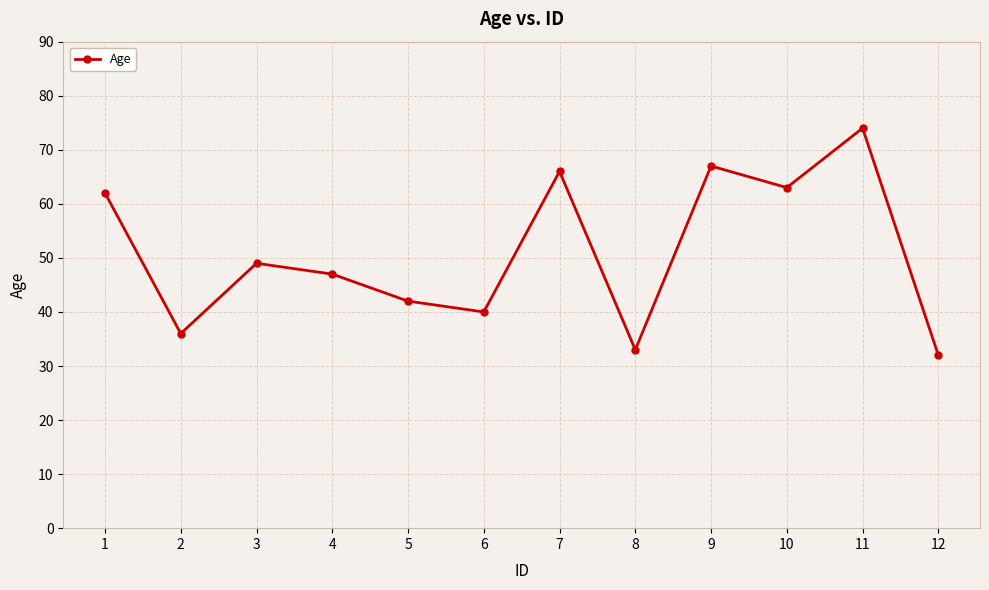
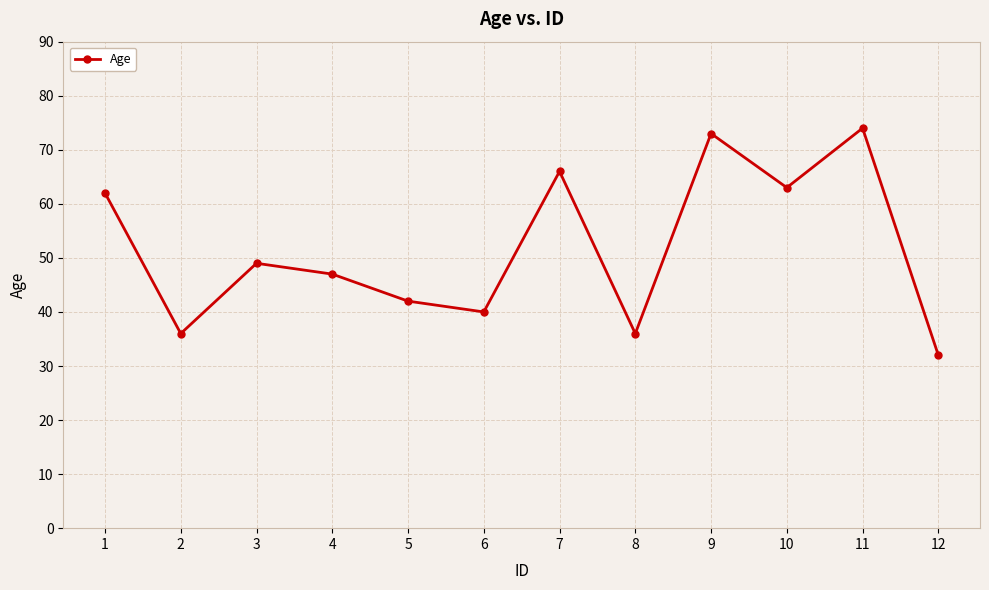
  {
    "1": 62,
    "2": 36,
    "3": 49,
    "4": 47,
    "5": 42,
    "6": 40,
    "7": 66,
-   "8": 33,
-   "9": 67,
+   "8": 36,
+   "9": 73,
    "10": 63,
    "11": 74,
    "12": 32
  }
